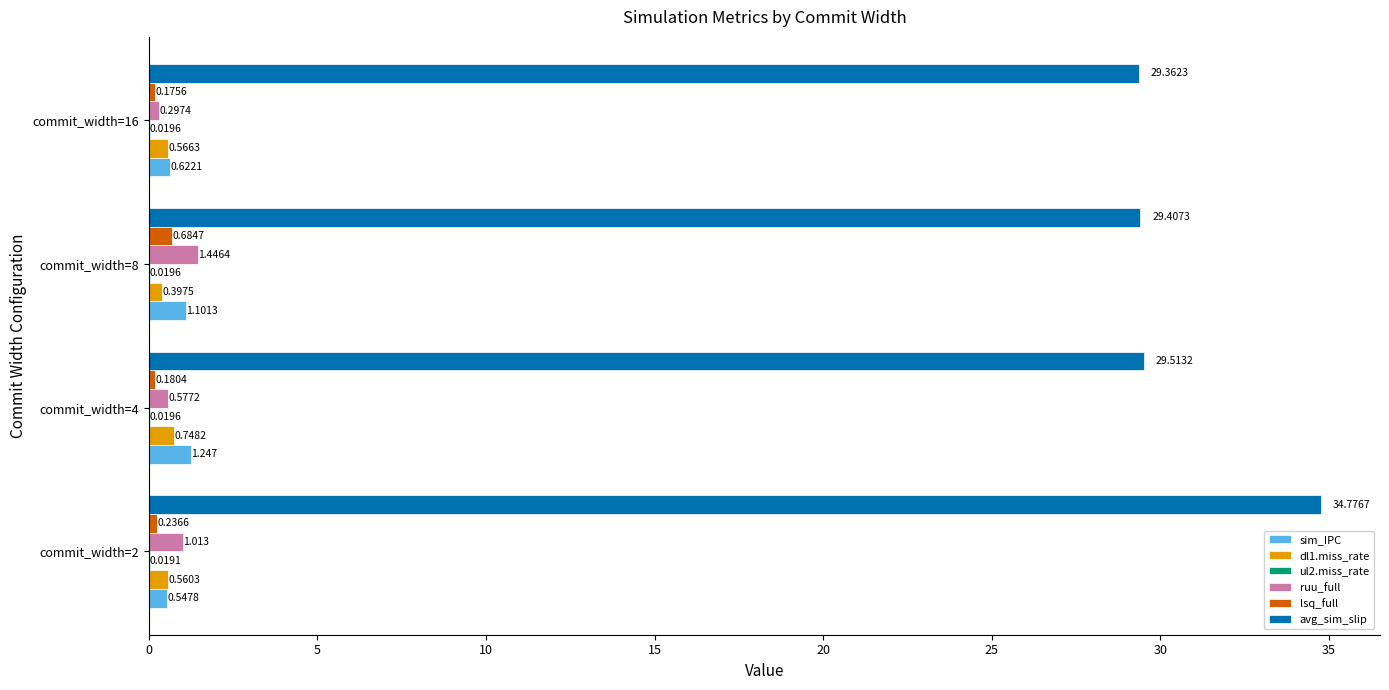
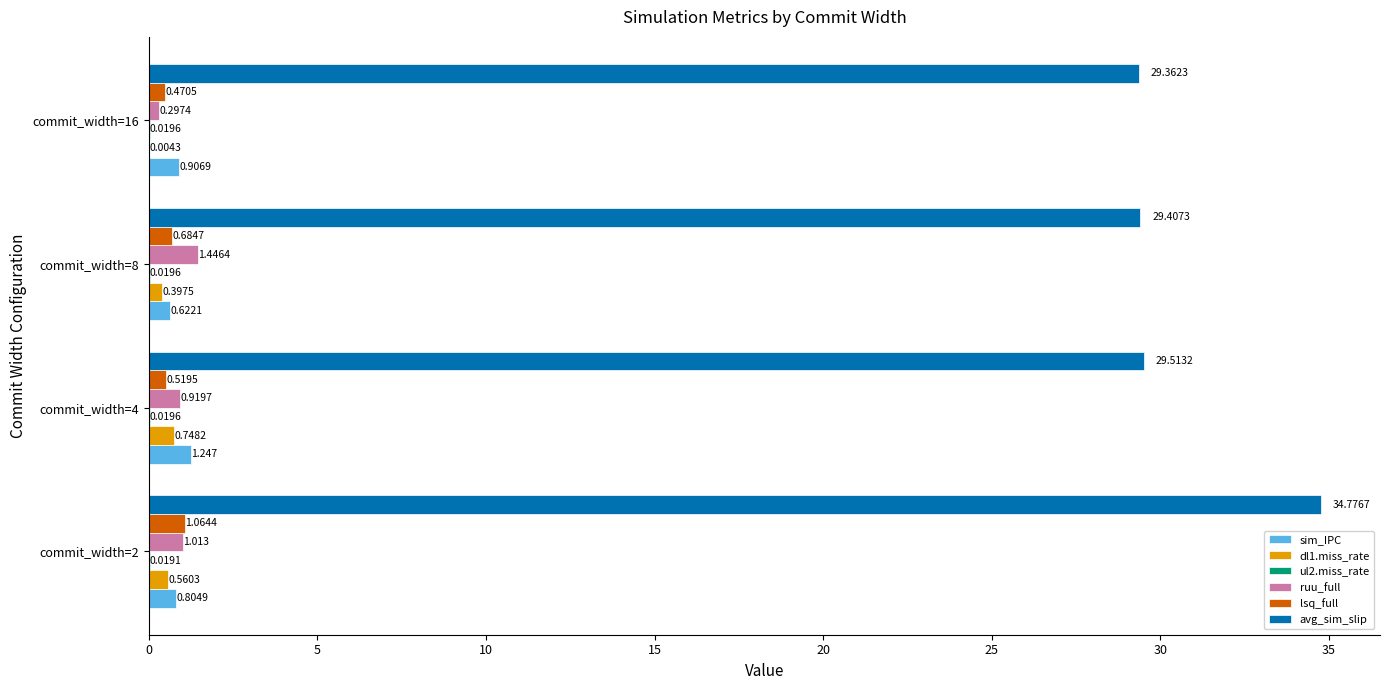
  {
    "sim_IPC": {
-     "commit_width=16": 0.6221,
-     "commit_width=8": 1.1013,
+     "commit_width=16": 0.9069,
+     "commit_width=8": 0.6221,
      "commit_width=4": 1.247,
-     "commit_width=2": 0.5478
+     "commit_width=2": 0.8049
    },
    "dl1.miss_rate": {
-     "commit_width=16": 0.5663,
+     "commit_width=16": 0.0043,
      "commit_width=8": 0.3975,
      "commit_width=4": 0.7482,
      "commit_width=2": 0.5603
    },
    "ul2.miss_rate": {
      "commit_width=16": 0.0196,
      "commit_width=8": 0.0196,
      "commit_width=4": 0.0196,
      "commit_width=2": 0.0191
    },
    "ruu_full": {
      "commit_width=16": 0.2974,
      "commit_width=8": 1.4464,
-     "commit_width=4": 0.5772,
+     "commit_width=4": 0.9197,
      "commit_width=2": 1.013
    },
    "lsq_full": {
-     "commit_width=16": 0.1756,
+     "commit_width=16": 0.4705,
      "commit_width=8": 0.6847,
-     "commit_width=4": 0.1804,
-     "commit_width=2": 0.2366
+     "commit_width=4": 0.5195,
+     "commit_width=2": 1.0644
    },
    "avg_sim_slip": {
      "commit_width=16": 29.3623,
      "commit_width=8": 29.4073,
      "commit_width=4": 29.5132,
      "commit_width=2": 34.7767
    }
  }
